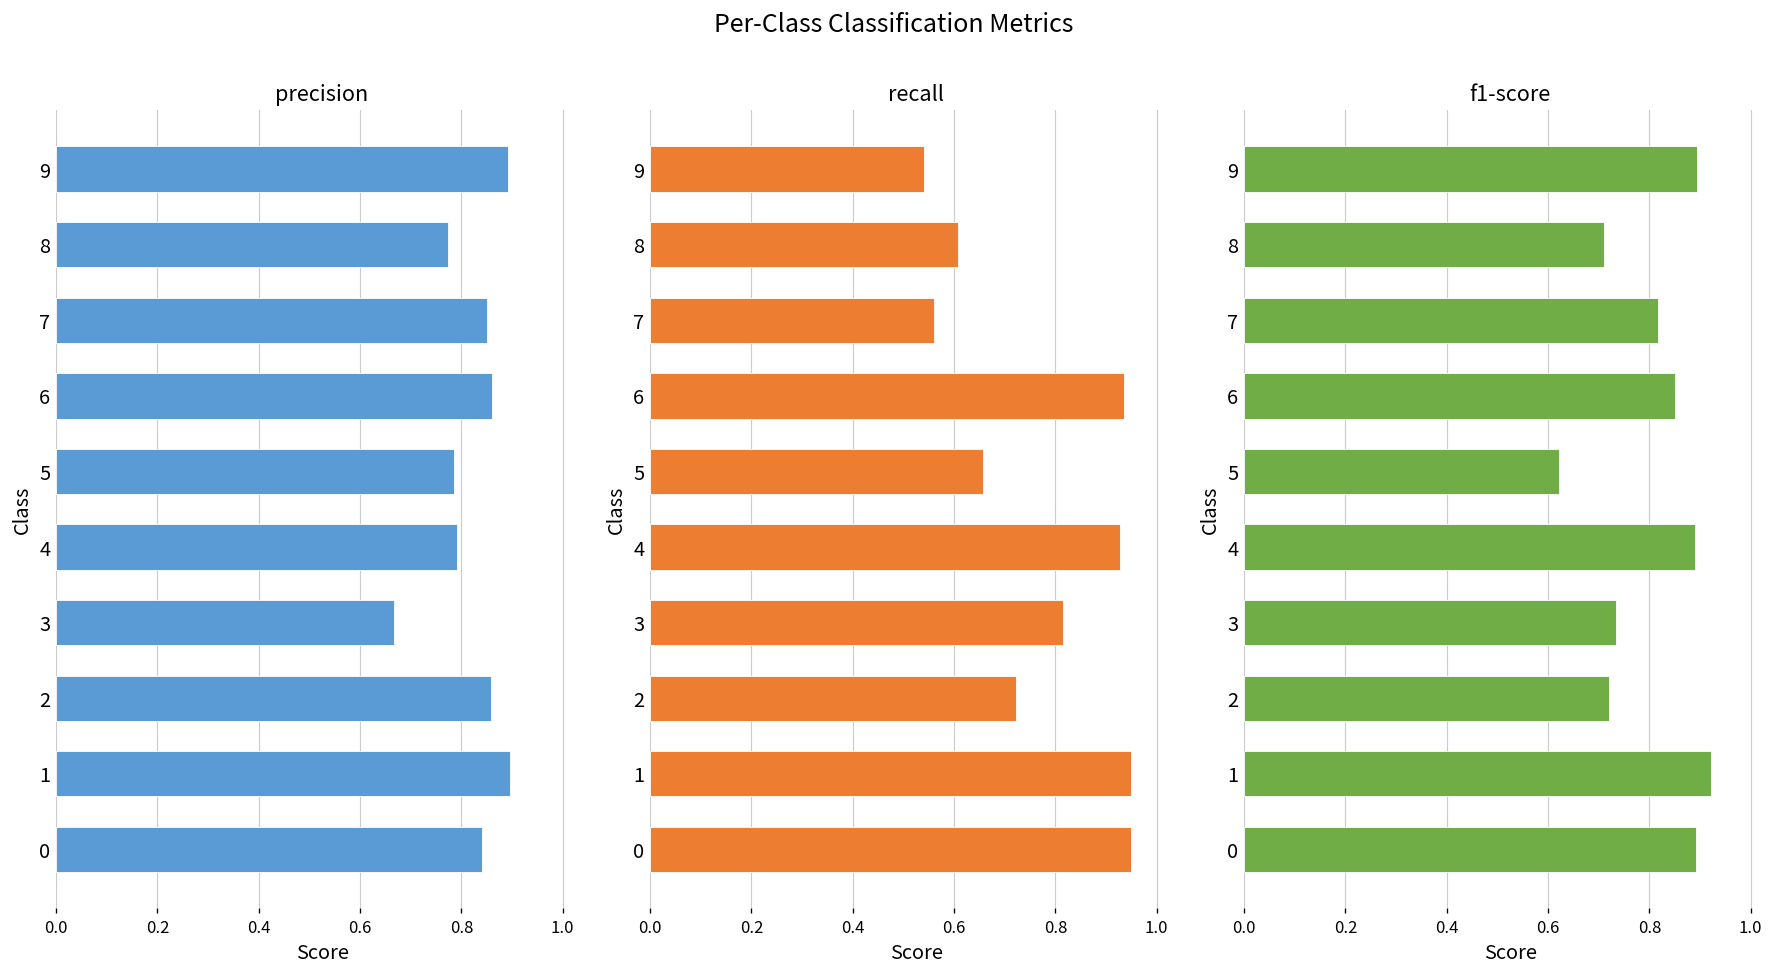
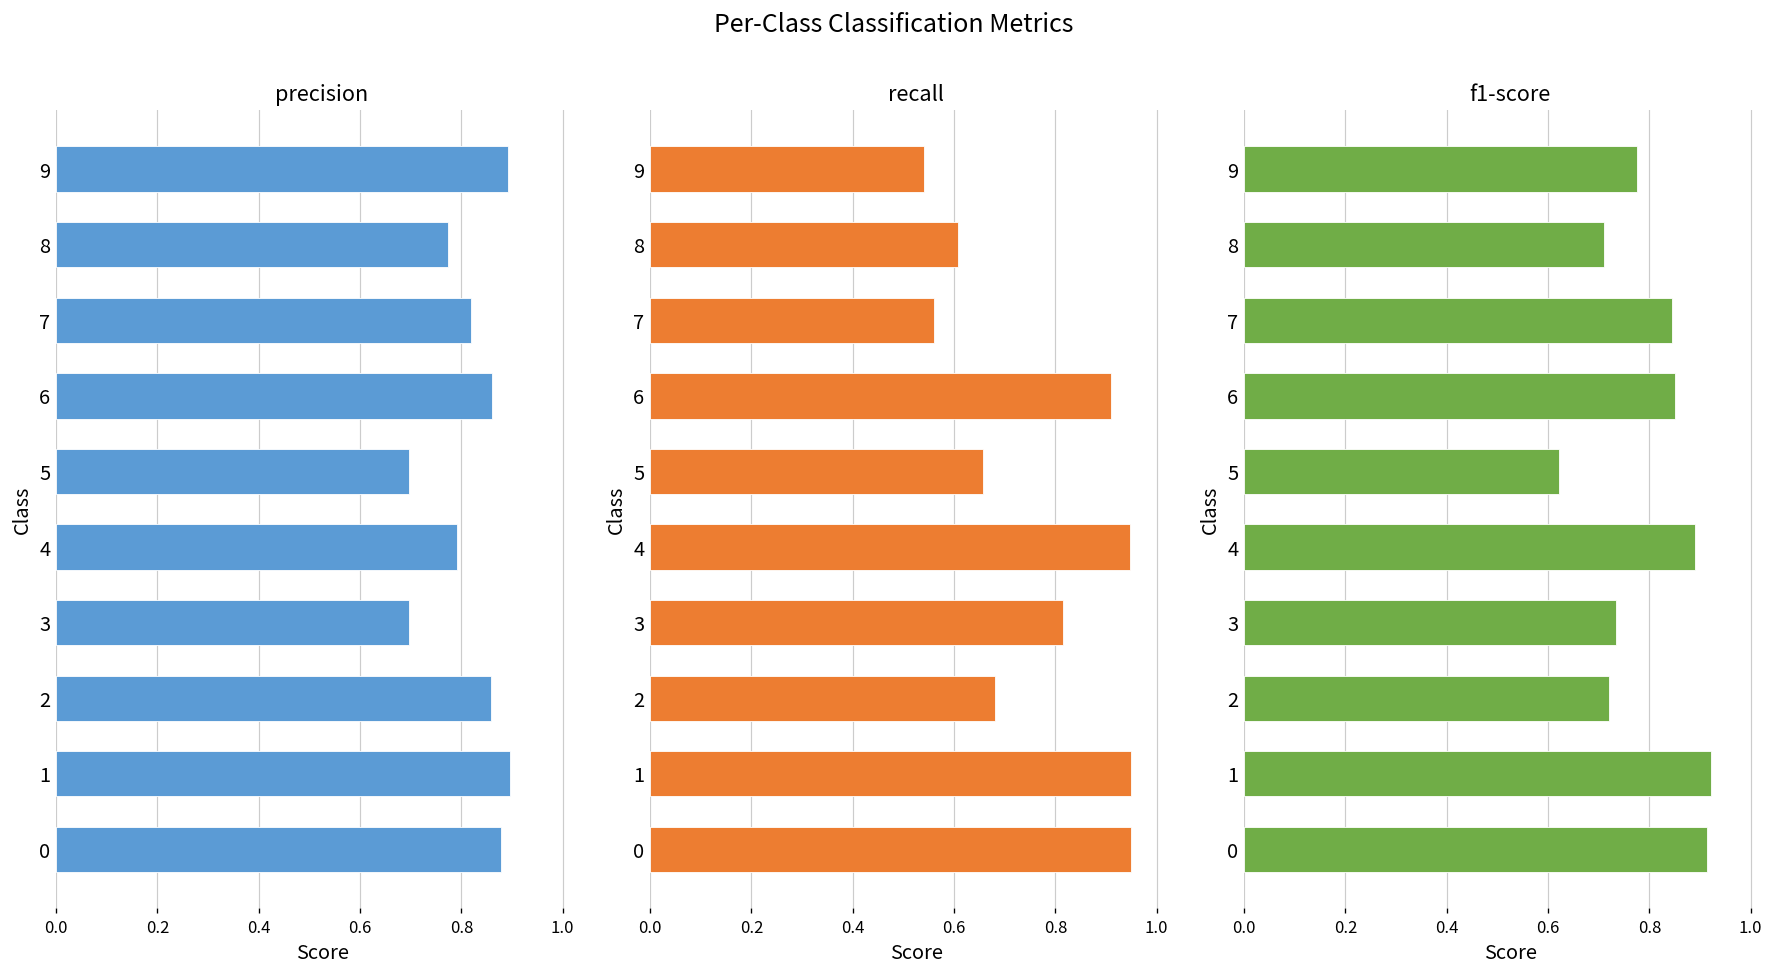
  {
    "precision": {
      "9": 0.89,
      "8": 0.77,
-     "7": 0.85,
+     "7": 0.82,
      "6": 0.86,
-     "5": 0.78,
+     "5": 0.70,
      "4": 0.79,
-     "3": 0.67,
+     "3": 0.70,
      "2": 0.86,
      "1": 0.90,
-     "0": 0.84
+     "0": 0.88
    },
    "recall": {
      "9": 0.54,
      "8": 0.61,
      "7": 0.56,
-     "6": 0.93,
+     "6": 0.91,
      "5": 0.66,
-     "4": 0.93,
+     "4": 0.95,
      "3": 0.82,
-     "2": 0.72,
+     "2": 0.68,
      "1": 0.95,
      "0": 0.95
    },
    "f1-score": {
-     "9": 0.89,
+     "9": 0.78,
      "8": 0.71,
-     "7": 0.82,
+     "7": 0.84,
      "6": 0.85,
      "5": 0.62,
      "4": 0.89,
      "3": 0.73,
      "2": 0.72,
      "1": 0.92,
-     "0": 0.89
+     "0": 0.91
    }
  }
